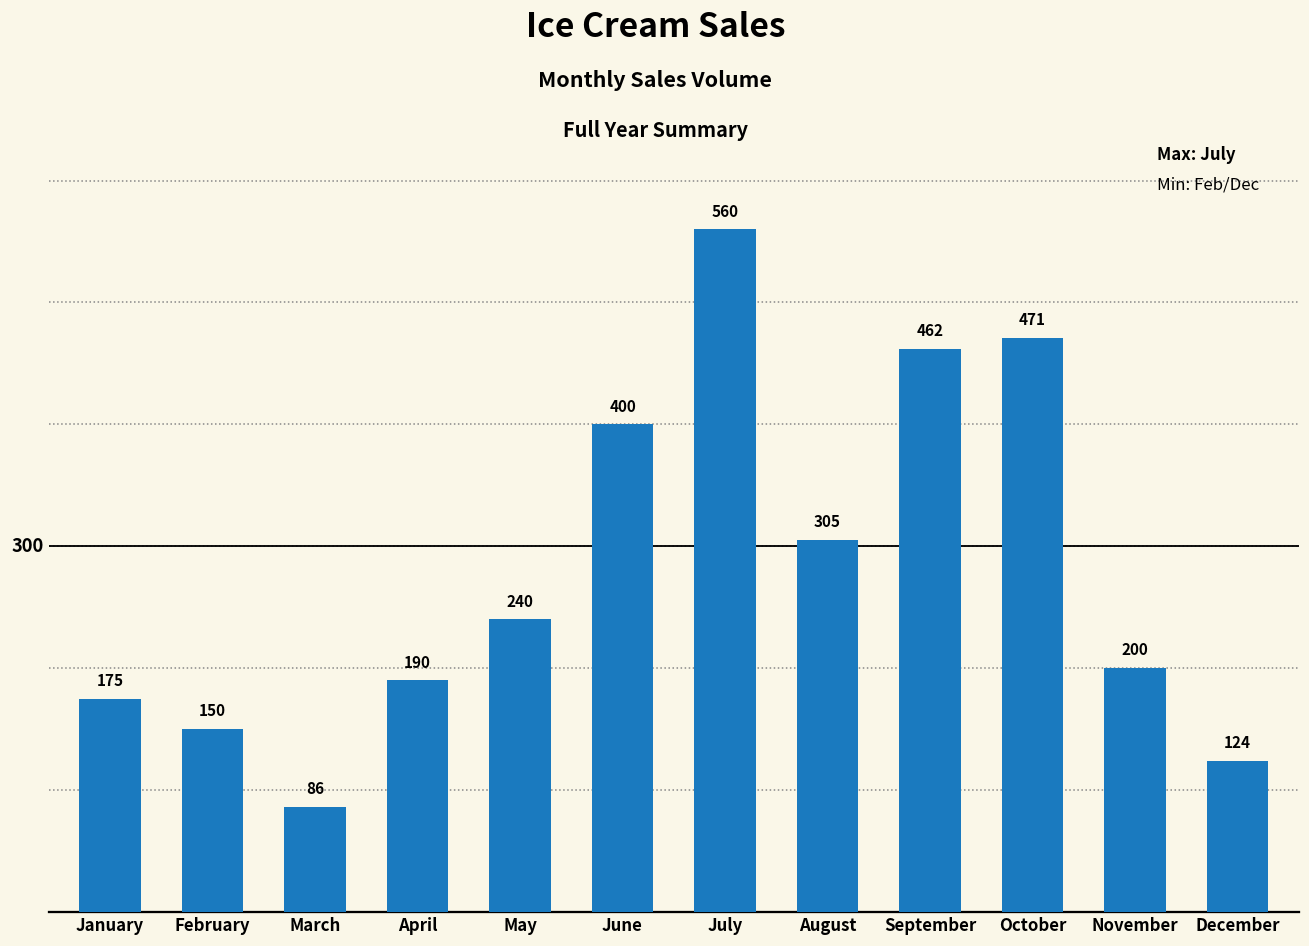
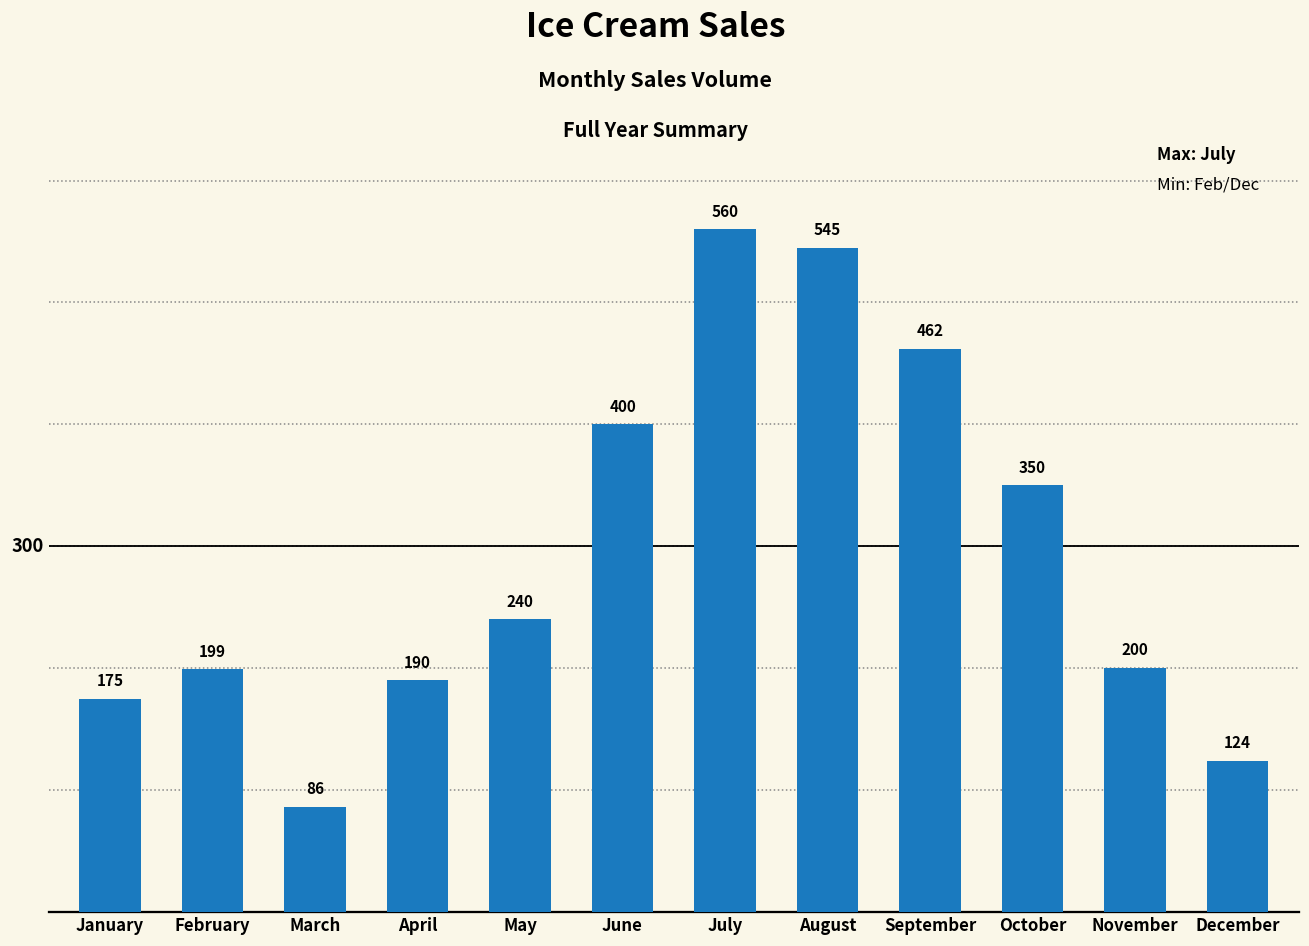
  {
    "January": 175,
-   "February": 150,
+   "February": 199,
    "March": 86,
    "April": 190,
    "May": 240,
    "June": 400,
    "July": 560,
-   "August": 305,
+   "August": 545,
    "September": 462,
-   "October": 471,
+   "October": 350,
    "November": 200,
    "December": 124
  }
